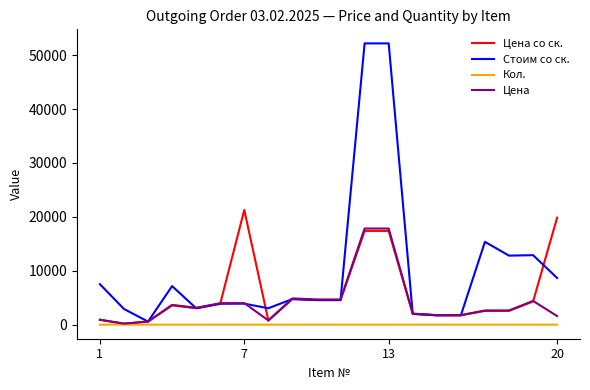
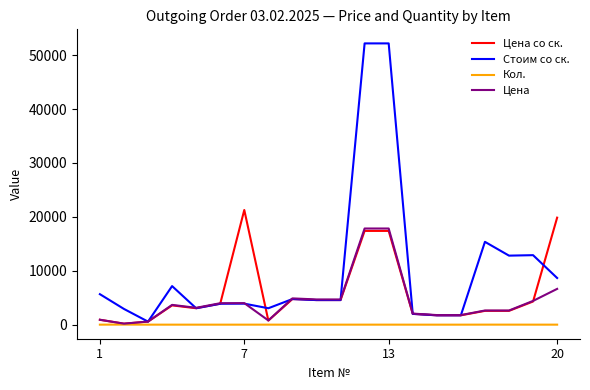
  {
    "Цена со ск.": {
      "7": 21000,
      "20": 20000
    },
    "Стоим со ск.": {
-     "1": 8000,
+     "1": 6000,
      "13": 52000,
      "20": 9000
    },
    "Кол.": {
      "1": 0,
      "7": 0,
      "13": 0,
      "20": 0
    },
    "Цена": {
-     "20": 2000
+     "20": 7000
    }
  }
